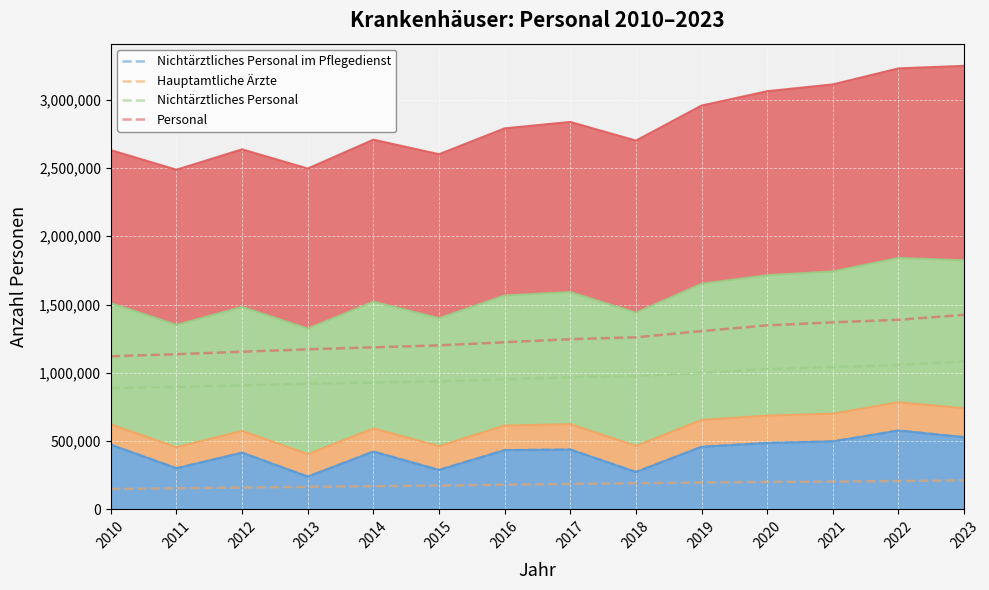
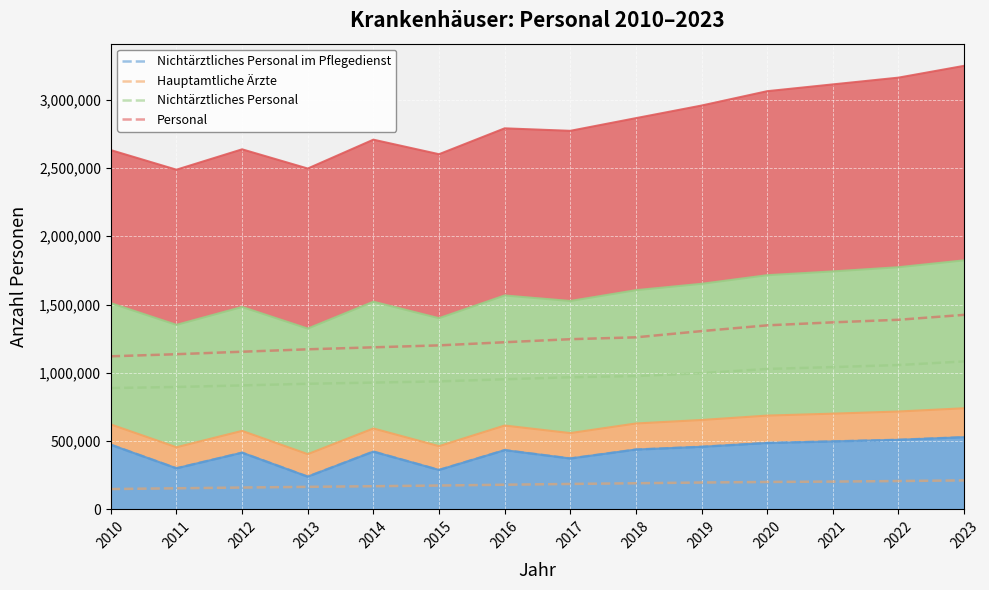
  {
    "Nichtärztliches Personal im Pflegedienst": {
      "2010": "470,000",
      "2011": "300,000",
      "2012": "410,000",
      "2013": "240,000",
      "2014": "420,000",
      "2015": "290,000",
      "2016": "430,000",
-     "2017": "440,000",
-     "2018": "270,000",
+     "2017": "370,000",
+     "2018": "440,000",
      "2019": "460,000",
      "2020": "490,000",
      "2021": "500,000",
-     "2022": "580,000",
+     "2022": "510,000",
      "2023": "530,000"
    }
  }
